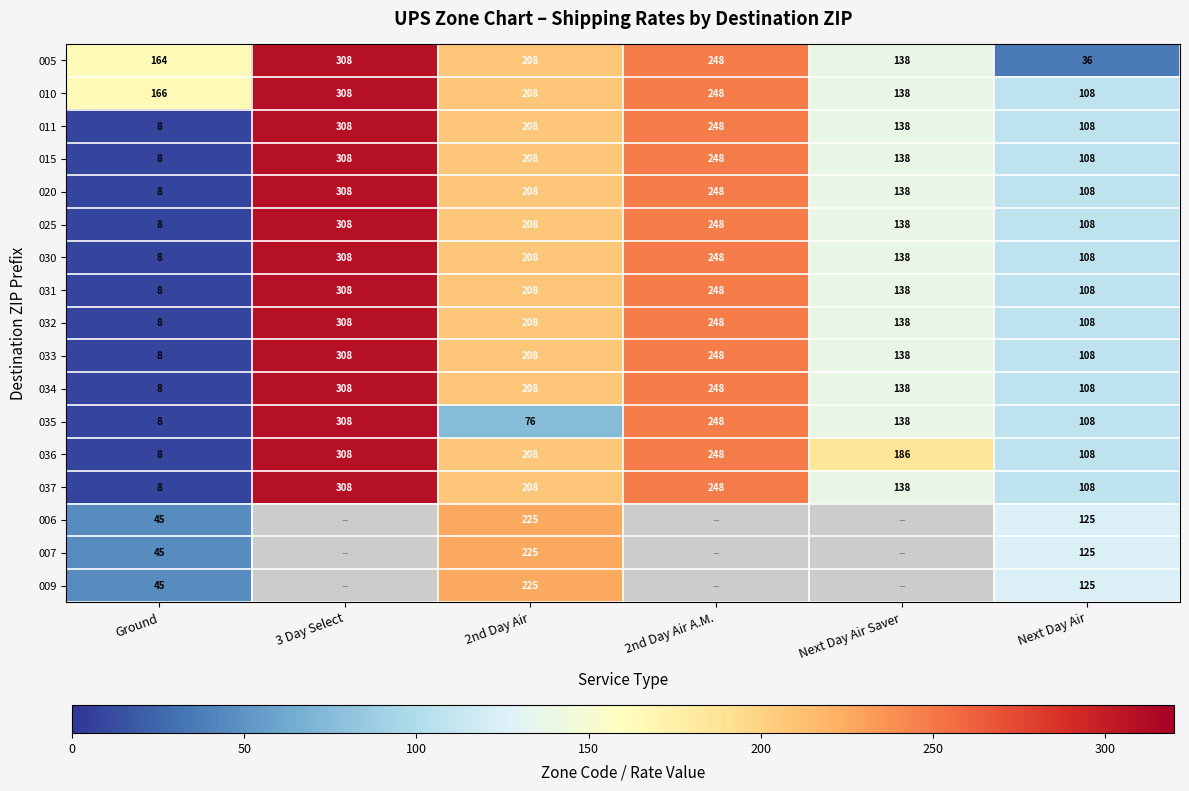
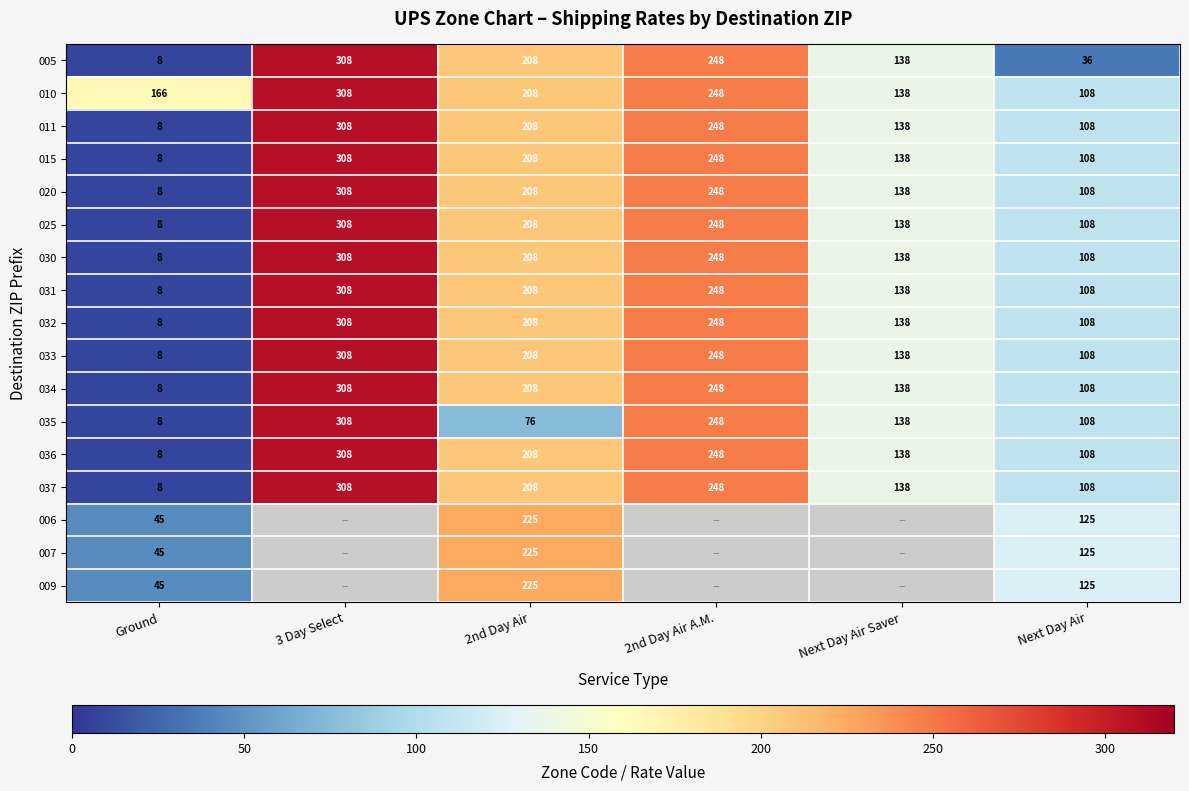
  {
    "005": {
-     "Ground": 164,
+     "Ground": 8,
      "3 Day Select": 308,
      "2nd Day Air": 208,
      "2nd Day Air A.M.": 248,
      "Next Day Air Saver": 138,
      "Next Day Air": 36
    },
    "010": {
      "Ground": 166,
      "3 Day Select": 308,
      "2nd Day Air": 208,
      "2nd Day Air A.M.": 248,
      "Next Day Air Saver": 138,
      "Next Day Air": 108
    },
    "011": {
      "Ground": 8,
      "3 Day Select": 308,
      "2nd Day Air": 208,
      "2nd Day Air A.M.": 248,
      "Next Day Air Saver": 138,
      "Next Day Air": 108
    },
    "015": {
      "Ground": 8,
      "3 Day Select": 308,
      "2nd Day Air": 208,
      "2nd Day Air A.M.": 248,
      "Next Day Air Saver": 138,
      "Next Day Air": 108
    },
    "020": {
      "Ground": 8,
      "3 Day Select": 308,
      "2nd Day Air": 208,
      "2nd Day Air A.M.": 248,
      "Next Day Air Saver": 138,
      "Next Day Air": 108
    },
    "025": {
      "Ground": 8,
      "3 Day Select": 308,
      "2nd Day Air": 208,
      "2nd Day Air A.M.": 248,
      "Next Day Air Saver": 138,
      "Next Day Air": 108
    },
    "030": {
      "Ground": 8,
      "3 Day Select": 308,
      "2nd Day Air": 208,
      "2nd Day Air A.M.": 248,
      "Next Day Air Saver": 138,
      "Next Day Air": 108
    },
    "031": {
      "Ground": 8,
      "3 Day Select": 308,
      "2nd Day Air": 208,
      "2nd Day Air A.M.": 248,
      "Next Day Air Saver": 138,
      "Next Day Air": 108
    },
    "032": {
      "Ground": 8,
      "3 Day Select": 308,
      "2nd Day Air": 208,
      "2nd Day Air A.M.": 248,
      "Next Day Air Saver": 138,
      "Next Day Air": 108
    },
    "033": {
      "Ground": 8,
      "3 Day Select": 308,
      "2nd Day Air": 208,
      "2nd Day Air A.M.": 248,
      "Next Day Air Saver": 138,
      "Next Day Air": 108
    },
    "034": {
      "Ground": 8,
      "3 Day Select": 308,
      "2nd Day Air": 208,
      "2nd Day Air A.M.": 248,
      "Next Day Air Saver": 138,
      "Next Day Air": 108
    },
    "035": {
      "Ground": 8,
      "3 Day Select": 308,
      "2nd Day Air": 76,
      "2nd Day Air A.M.": 248,
      "Next Day Air Saver": 138,
      "Next Day Air": 108
    },
    "036": {
      "Ground": 8,
      "3 Day Select": 308,
      "2nd Day Air": 208,
      "2nd Day Air A.M.": 248,
-     "Next Day Air Saver": 186,
+     "Next Day Air Saver": 138,
      "Next Day Air": 108
    },
    "037": {
      "Ground": 8,
      "3 Day Select": 308,
      "2nd Day Air": 208,
      "2nd Day Air A.M.": 248,
      "Next Day Air Saver": 138,
      "Next Day Air": 108
    },
    "006": {
      "Ground": 45,
      "2nd Day Air": 225,
      "Next Day Air": 125
    },
    "007": {
      "Ground": 45,
      "2nd Day Air": 225,
      "Next Day Air": 125
    },
    "009": {
      "Ground": 45,
      "2nd Day Air": 225,
      "Next Day Air": 125
    }
  }
